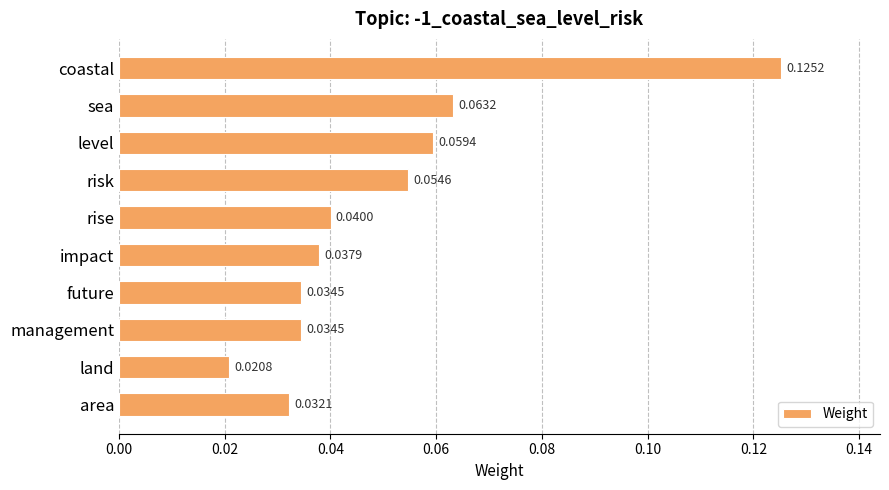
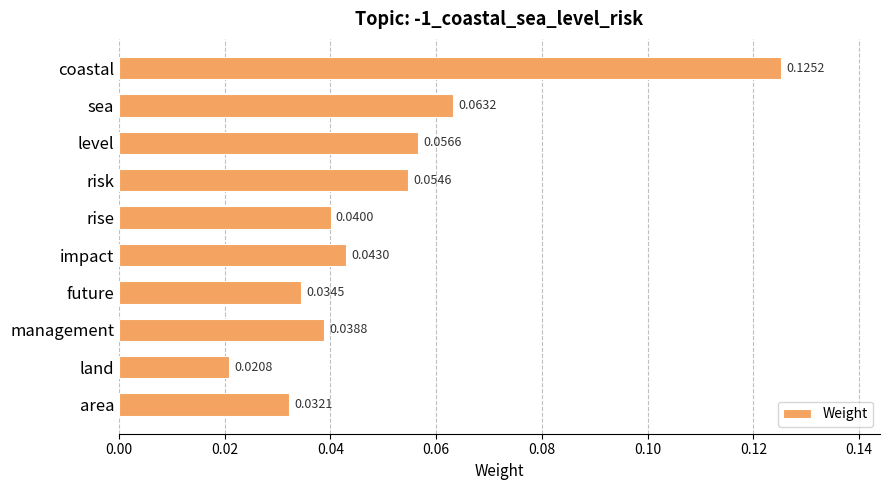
  {
    "coastal": 0.1252,
    "sea": 0.0632,
-   "level": 0.0594,
+   "level": 0.0566,
    "risk": 0.0546,
    "rise": 0.0400,
-   "impact": 0.0379,
+   "impact": 0.0430,
    "future": 0.0345,
-   "management": 0.0345,
+   "management": 0.0388,
    "land": 0.0208,
    "area": 0.0321
  }
